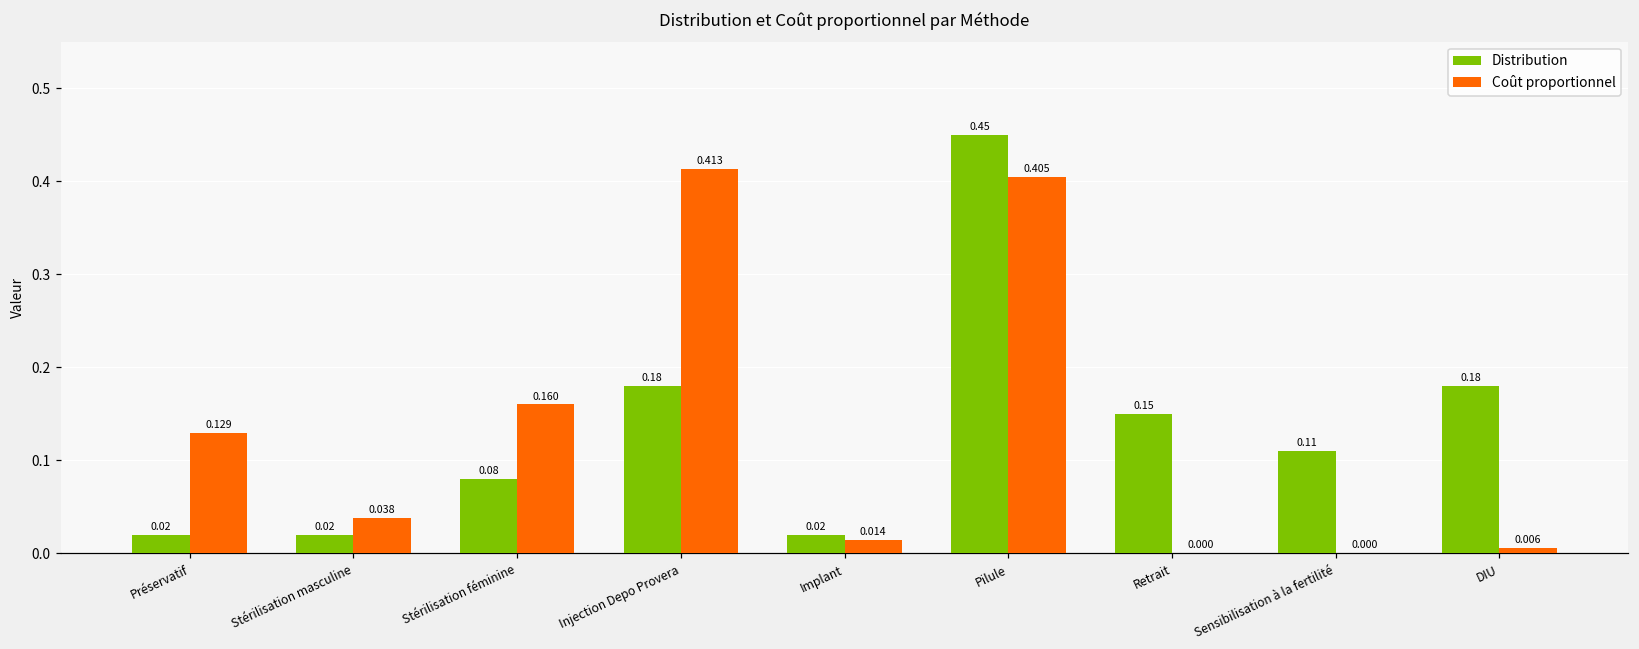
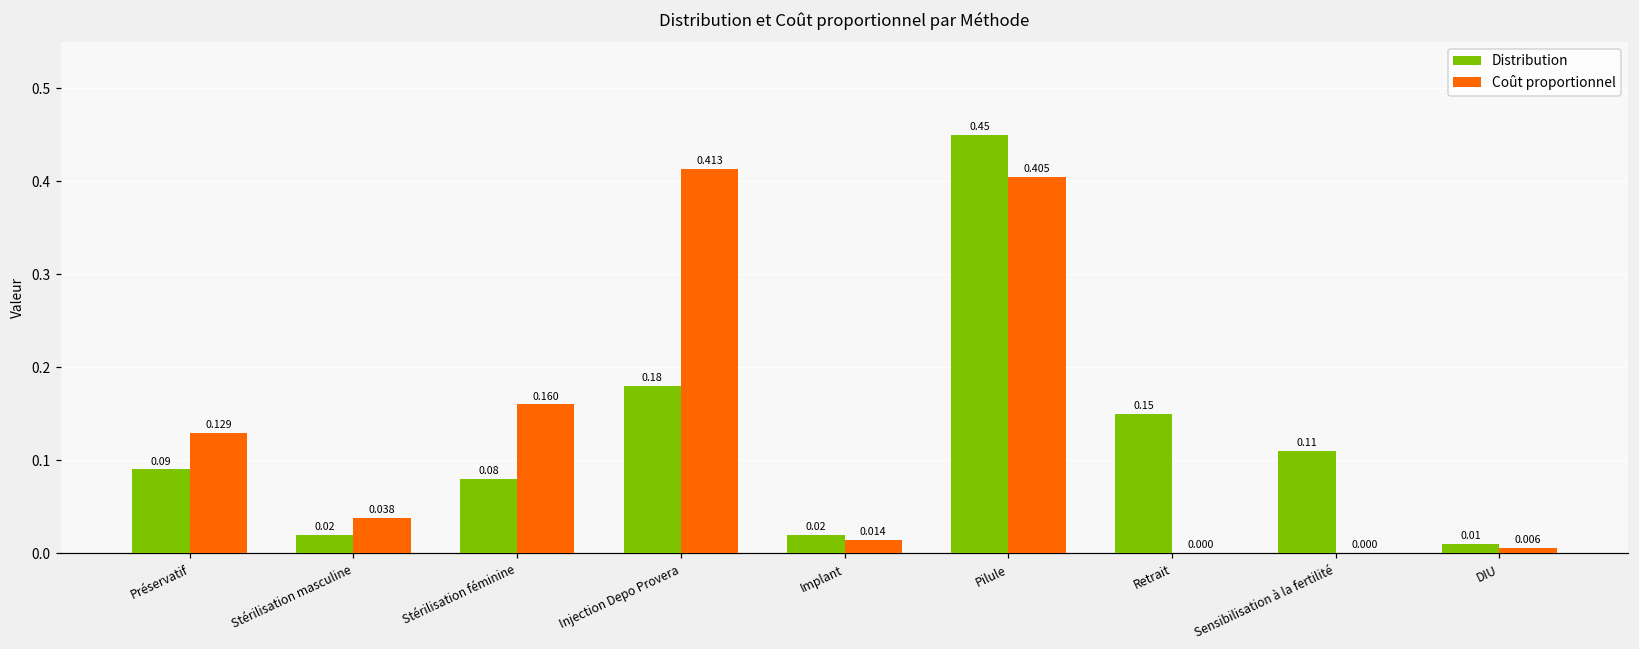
  {
    "Distribution": {
-     "Préservatif": 0.02,
+     "Préservatif": 0.09,
      "Stérilisation masculine": 0.02,
      "Stérilisation féminine": 0.08,
      "Injection Depo Provera": 0.18,
      "Implant": 0.02,
      "Pilule": 0.45,
      "Retrait": 0.15,
      "Sensibilisation à la fertilité": 0.11,
-     "DIU": 0.18
+     "DIU": 0.01
    },
    "Coût proportionnel": {
      "Préservatif": 0.129,
      "Stérilisation masculine": 0.038,
      "Stérilisation féminine": 0.160,
      "Injection Depo Provera": 0.413,
      "Implant": 0.014,
      "Pilule": 0.405,
      "Retrait": 0.000,
      "Sensibilisation à la fertilité": 0.000,
      "DIU": 0.006
    }
  }
